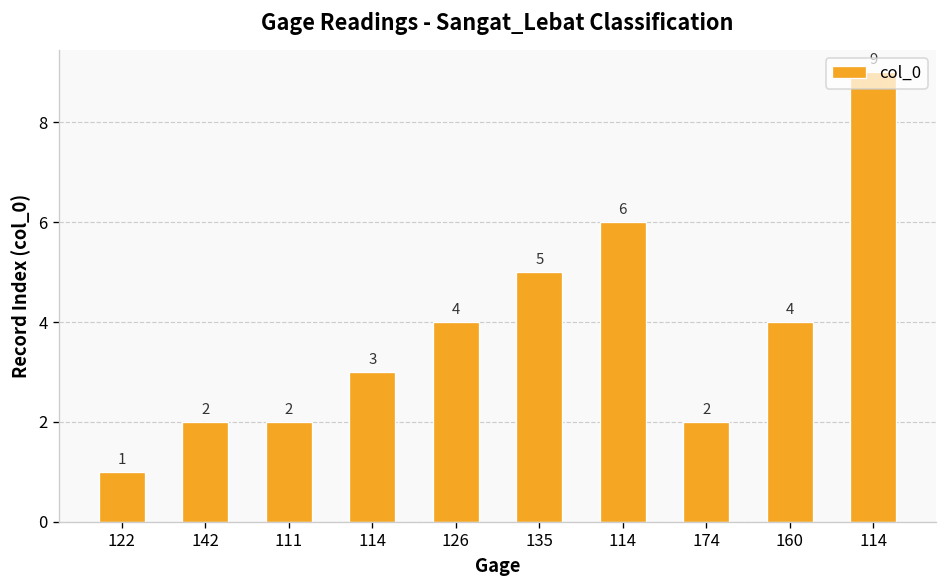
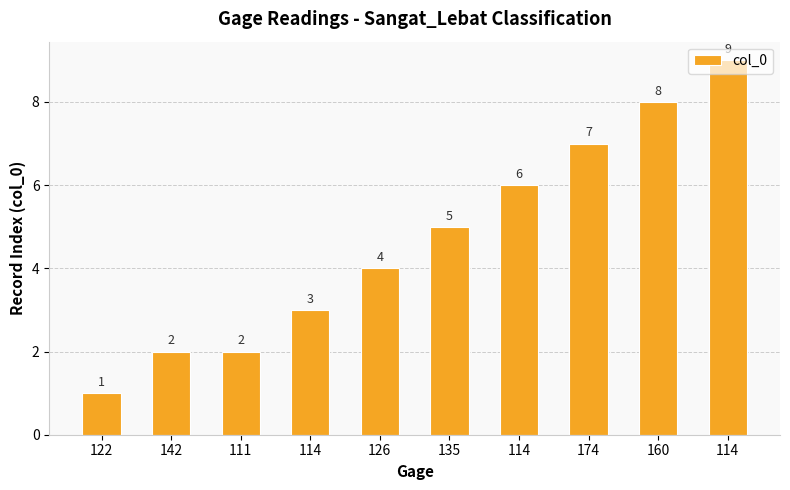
  {
    "122": 1,
    "142": 2,
    "111": 2,
    "126": 4,
    "135": 5,
-   "174": 2,
-   "160": 4
+   "174": 7,
+   "160": 8
  }
